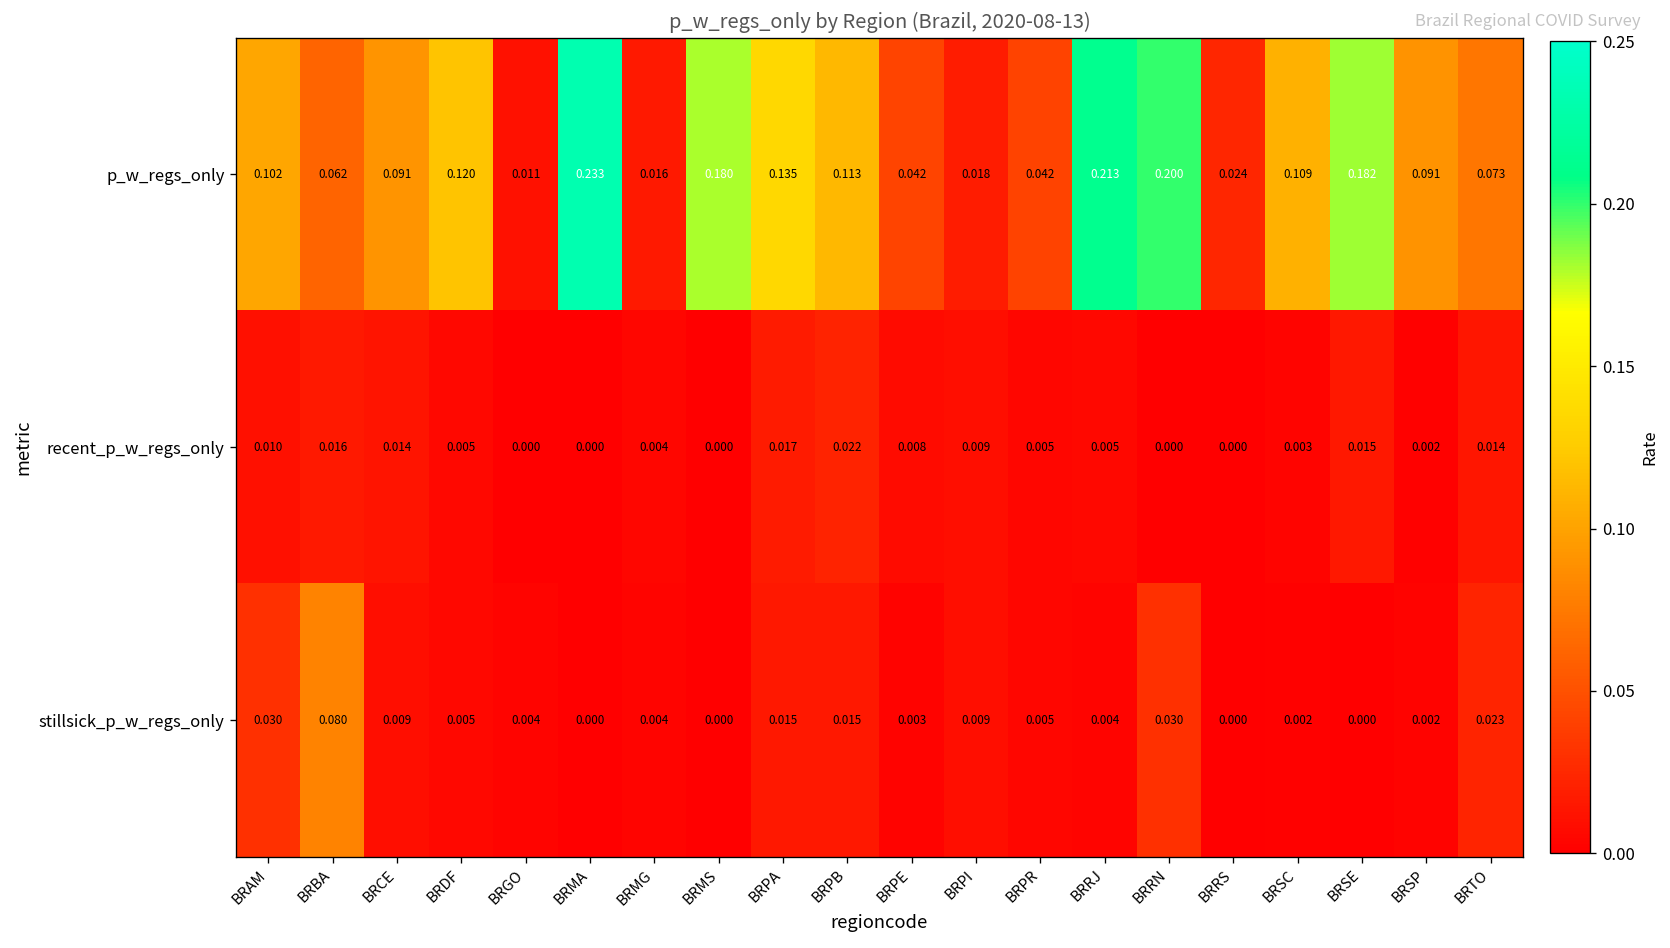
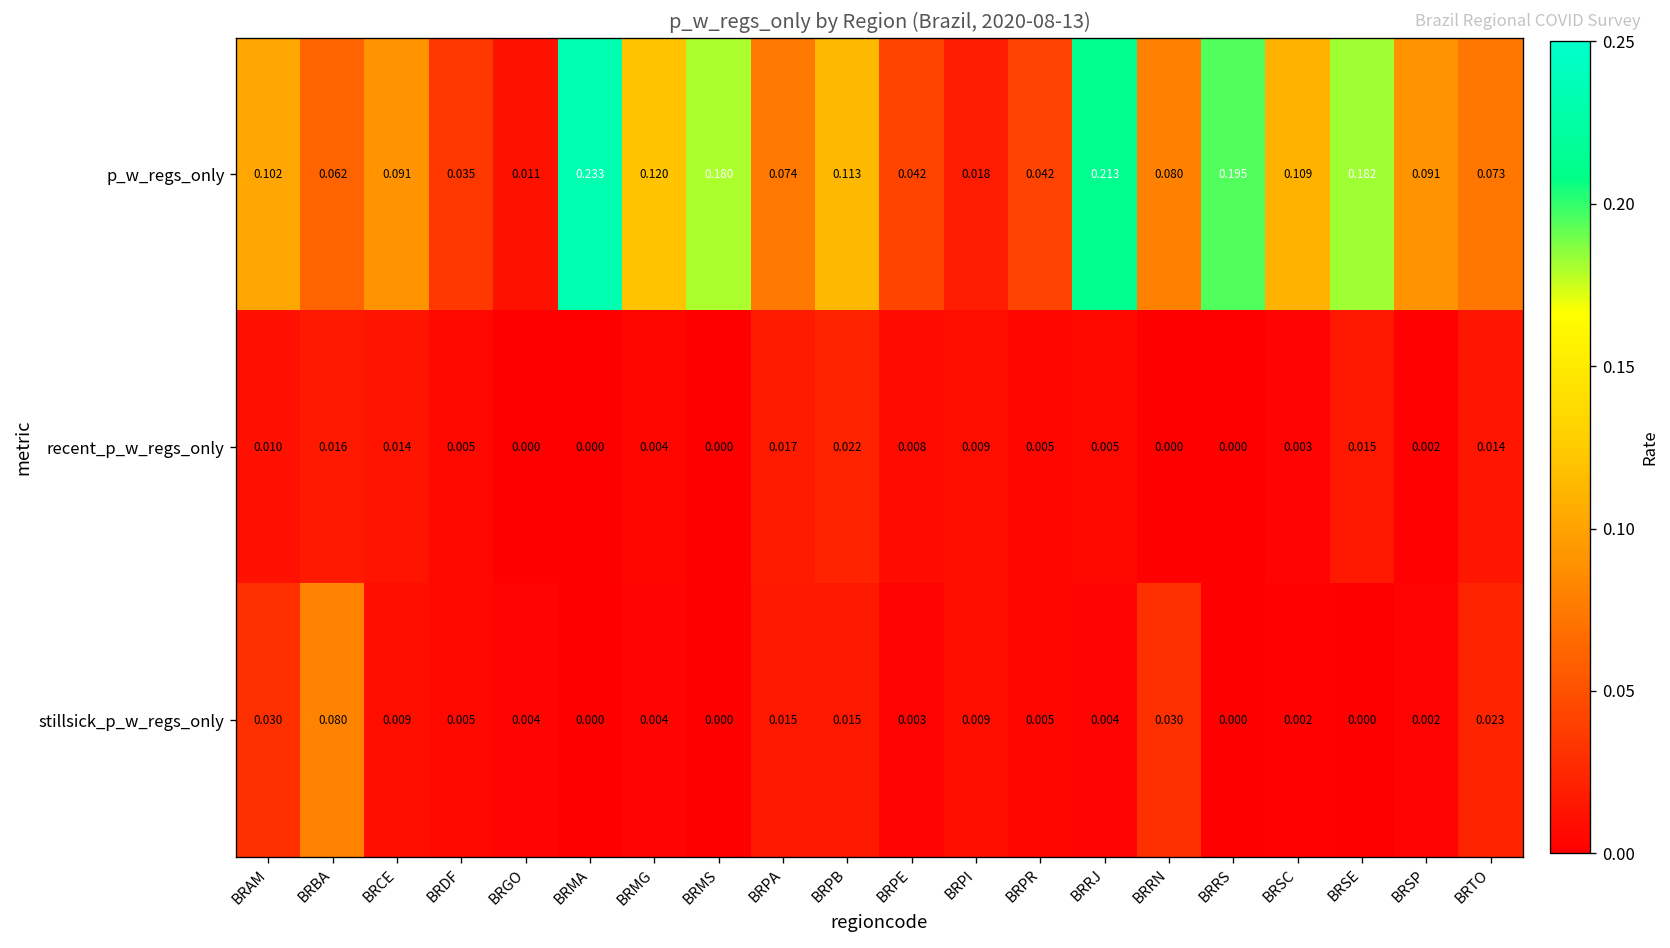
  {
    "p_w_regs_only": {
      "BRAM": 0.102,
      "BRBA": 0.062,
      "BRCE": 0.091,
-     "BRDF": 0.120,
+     "BRDF": 0.035,
      "BRGO": 0.011,
      "BRMA": 0.233,
-     "BRMG": 0.016,
+     "BRMG": 0.120,
      "BRMS": 0.180,
-     "BRPA": 0.135,
+     "BRPA": 0.074,
      "BRPB": 0.113,
      "BRPE": 0.042,
      "BRPI": 0.018,
      "BRPR": 0.042,
      "BRRJ": 0.213,
-     "BRRN": 0.200,
-     "BRRS": 0.024,
+     "BRRN": 0.080,
+     "BRRS": 0.195,
      "BRSC": 0.109,
      "BRSE": 0.182,
      "BRSP": 0.091,
      "BRTO": 0.073
    },
    "recent_p_w_regs_only": {
      "BRAM": 0.010,
      "BRBA": 0.016,
      "BRCE": 0.014,
      "BRDF": 0.005,
      "BRGO": 0.000,
      "BRMA": 0.000,
      "BRMG": 0.004,
      "BRMS": 0.000,
      "BRPA": 0.017,
      "BRPB": 0.022,
      "BRPE": 0.008,
      "BRPI": 0.009,
      "BRPR": 0.005,
      "BRRJ": 0.005,
      "BRRN": 0.000,
      "BRRS": 0.000,
      "BRSC": 0.003,
      "BRSE": 0.015,
      "BRSP": 0.002,
      "BRTO": 0.014
    },
    "stillsick_p_w_regs_only": {
      "BRAM": 0.030,
      "BRBA": 0.080,
      "BRCE": 0.009,
      "BRDF": 0.005,
      "BRGO": 0.004,
      "BRMA": 0.000,
      "BRMG": 0.004,
      "BRMS": 0.000,
      "BRPA": 0.015,
      "BRPB": 0.015,
      "BRPE": 0.003,
      "BRPI": 0.009,
      "BRPR": 0.005,
      "BRRJ": 0.004,
      "BRRN": 0.030,
      "BRRS": 0.000,
      "BRSC": 0.002,
      "BRSE": 0.000,
      "BRSP": 0.002,
      "BRTO": 0.023
    }
  }
